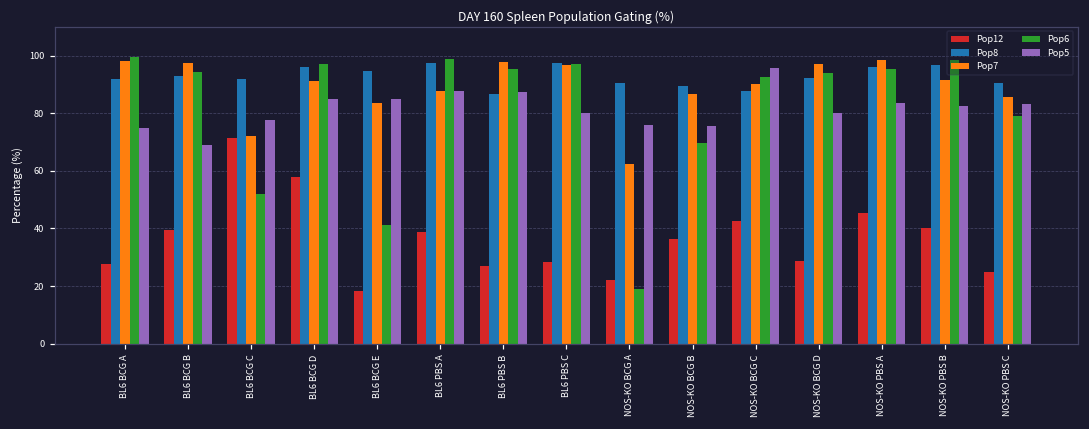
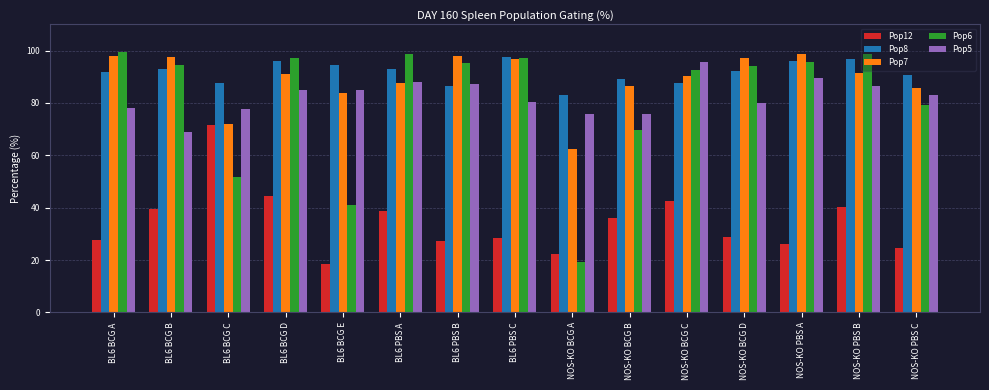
  {
    "Pop12": {
      "BL6 BCG A": 28,
      "BL6 BCG B": 40,
      "BL6 BCG C": 71,
-     "BL6 BCG D": 58,
+     "BL6 BCG D": 45,
      "BL6 BCG E": 18,
      "BL6 PBS A": 39,
      "BL6 PBS B": 27,
      "BL6 PBS C": 28,
      "NOS-KO BCG A": 22,
      "NOS-KO BCG B": 36,
      "NOS-KO BCG C": 43,
      "NOS-KO BCG D": 29,
-     "NOS-KO PBS A": 45,
+     "NOS-KO PBS A": 26,
      "NOS-KO PBS B": 40,
      "NOS-KO PBS C": 25
    },
    "Pop8": {
      "BL6 BCG A": 92,
      "BL6 BCG B": 93,
-     "BL6 BCG C": 92,
+     "BL6 BCG C": 88,
      "BL6 BCG D": 96,
      "BL6 BCG E": 95,
-     "BL6 PBS A": 98,
+     "BL6 PBS A": 93,
      "BL6 PBS B": 87,
      "BL6 PBS C": 97,
-     "NOS-KO BCG A": 91,
+     "NOS-KO BCG A": 83,
      "NOS-KO BCG B": 89,
      "NOS-KO BCG C": 88,
      "NOS-KO BCG D": 92,
      "NOS-KO PBS A": 96,
      "NOS-KO PBS B": 97,
      "NOS-KO PBS C": 91
    },
    "Pop7": {
      "BL6 BCG A": 98,
      "BL6 BCG B": 97,
      "BL6 BCG C": 72,
      "BL6 BCG D": 91,
      "BL6 BCG E": 84,
      "BL6 PBS A": 88,
      "BL6 PBS B": 98,
      "BL6 PBS C": 97,
      "NOS-KO BCG A": 62,
      "NOS-KO BCG B": 87,
      "NOS-KO BCG C": 90,
      "NOS-KO BCG D": 97,
      "NOS-KO PBS A": 99,
      "NOS-KO PBS B": 91,
      "NOS-KO PBS C": 86
    },
    "Pop6": {
      "BL6 BCG A": 99,
      "BL6 BCG B": 94,
      "BL6 BCG C": 52,
      "BL6 BCG D": 97,
      "BL6 BCG E": 41,
      "BL6 PBS A": 99,
      "BL6 PBS B": 95,
      "BL6 PBS C": 97,
      "NOS-KO BCG A": 19,
      "NOS-KO BCG B": 70,
      "NOS-KO BCG C": 93,
      "NOS-KO BCG D": 94,
      "NOS-KO PBS A": 96,
      "NOS-KO PBS C": 79
    },
    "Pop5": {
-     "BL6 BCG A": 75,
+     "BL6 BCG A": 78,
      "BL6 BCG B": 69,
      "BL6 BCG C": 78,
      "BL6 BCG D": 85,
      "BL6 BCG E": 85,
      "BL6 PBS A": 88,
      "BL6 PBS B": 87,
      "BL6 PBS C": 80,
      "NOS-KO BCG A": 76,
      "NOS-KO BCG B": 76,
      "NOS-KO BCG C": 96,
      "NOS-KO BCG D": 80,
-     "NOS-KO PBS A": 84,
-     "NOS-KO PBS B": 83,
+     "NOS-KO PBS A": 90,
+     "NOS-KO PBS B": 87,
      "NOS-KO PBS C": 83
    }
  }
